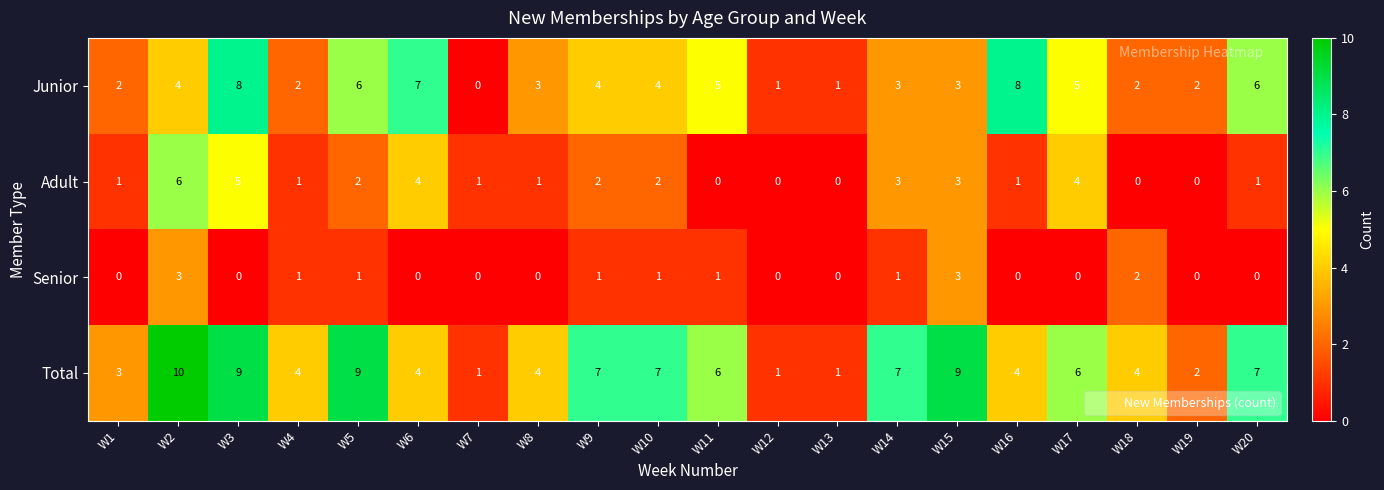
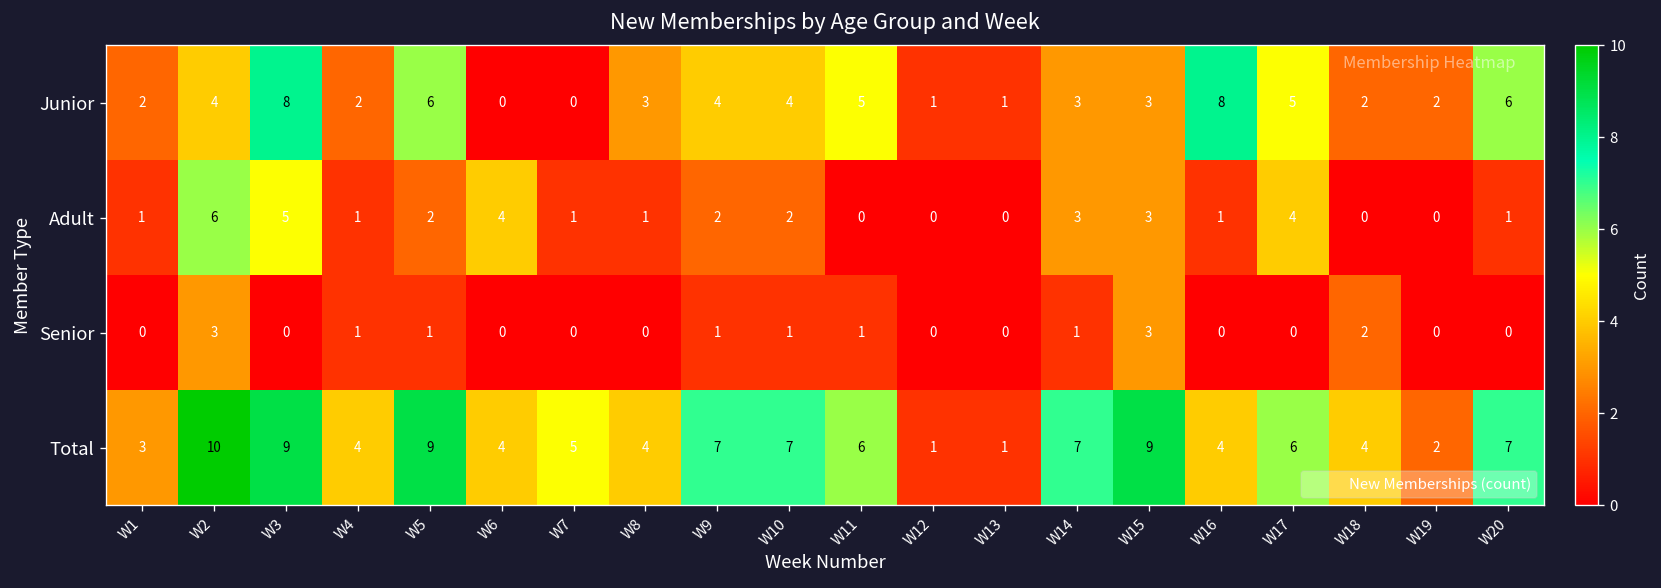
  {
    "Junior": {
      "W1": 2,
      "W2": 4,
      "W3": 8,
      "W4": 2,
      "W5": 6,
-     "W6": 7,
+     "W6": 0,
      "W7": 0,
      "W8": 3,
      "W9": 4,
      "W10": 4,
      "W11": 5,
      "W12": 1,
      "W13": 1,
      "W14": 3,
      "W15": 3,
      "W16": 8,
      "W17": 5,
      "W18": 2,
      "W20": 6
    },
    "Adult": {
      "W1": 1,
      "W2": 6,
      "W3": 5,
      "W4": 1,
      "W5": 2,
      "W6": 4,
      "W7": 1,
      "W8": 1,
      "W9": 2,
      "W10": 2,
      "W11": 0,
      "W12": 0,
      "W13": 0,
      "W14": 3,
      "W15": 3,
      "W16": 1,
      "W17": 4,
      "W18": 0,
      "W19": 0,
      "W20": 1
    },
    "Senior": {
      "W1": 0,
      "W2": 3,
      "W3": 0,
      "W4": 1,
      "W5": 1,
      "W6": 0,
      "W7": 0,
      "W8": 0,
      "W9": 1,
      "W10": 1,
      "W11": 1,
      "W12": 0,
      "W13": 0,
      "W14": 1,
      "W15": 3,
      "W16": 0,
      "W17": 0,
      "W18": 2,
      "W19": 0,
      "W20": 0
    },
    "Total": {
      "W1": 3,
      "W2": 10,
      "W3": 9,
      "W4": 4,
      "W5": 9,
      "W6": 4,
-     "W7": 1,
+     "W7": 5,
      "W8": 4,
      "W9": 7,
      "W10": 7,
      "W11": 6,
      "W12": 1,
      "W13": 1,
      "W14": 7,
      "W15": 9,
      "W16": 4,
      "W17": 6,
      "W18": 4,
      "W19": 2,
      "W20": 7
    }
  }
